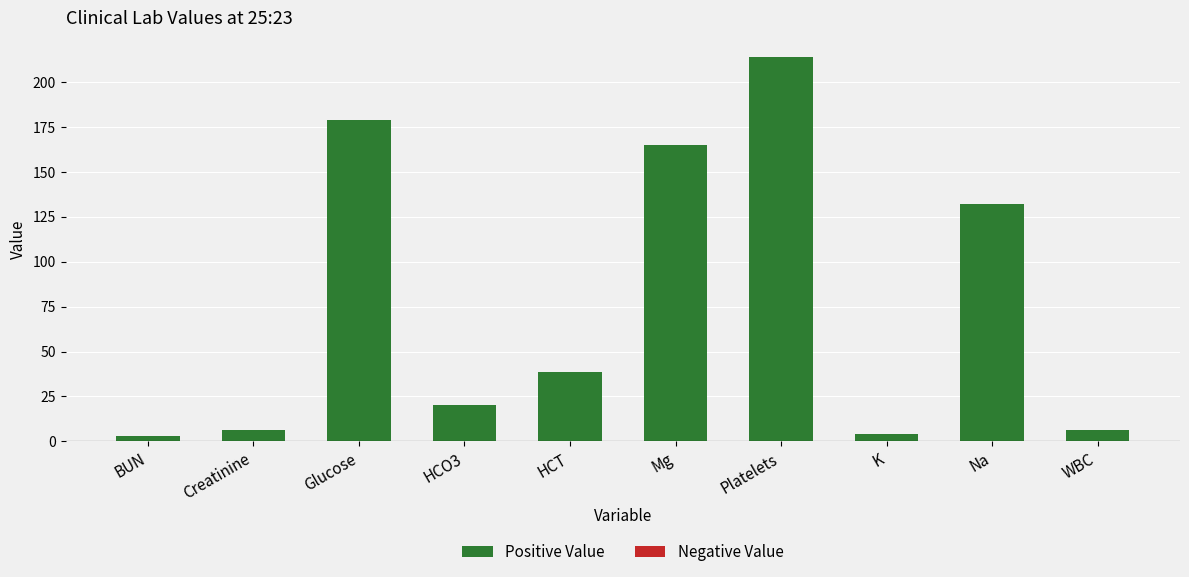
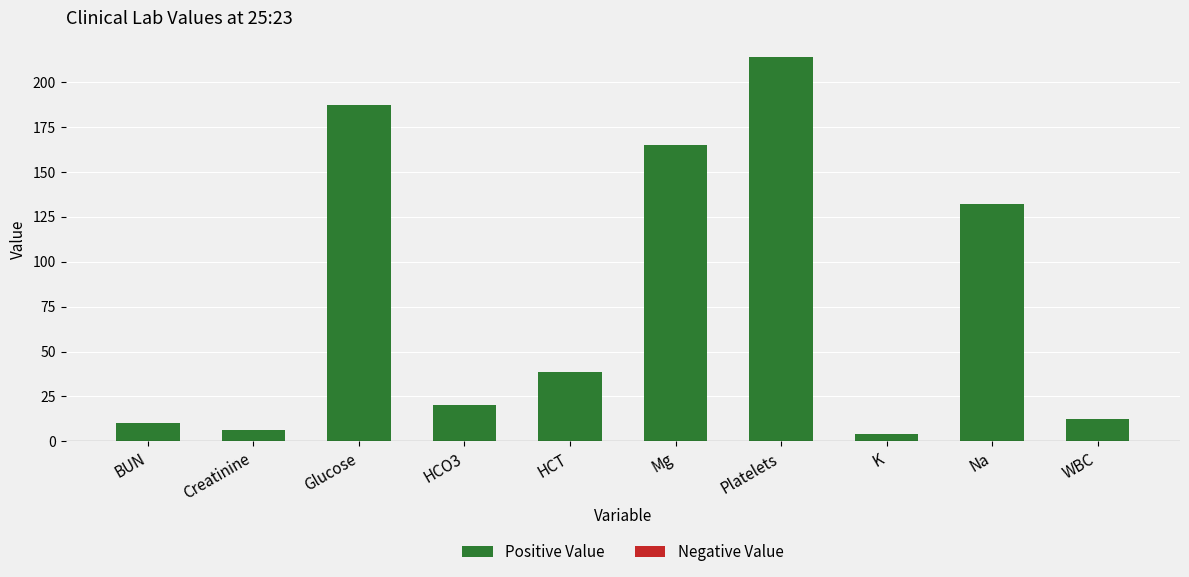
  {
-   "BUN": 3,
+   "BUN": 10,
    "Creatinine": 7,
-   "Glucose": 179,
+   "Glucose": 187,
    "HCO3": 20,
    "HCT": 39,
    "Mg": 165,
    "Platelets": 214,
    "K": 4,
    "Na": 132,
-   "WBC": 6
+   "WBC": 13
  }
